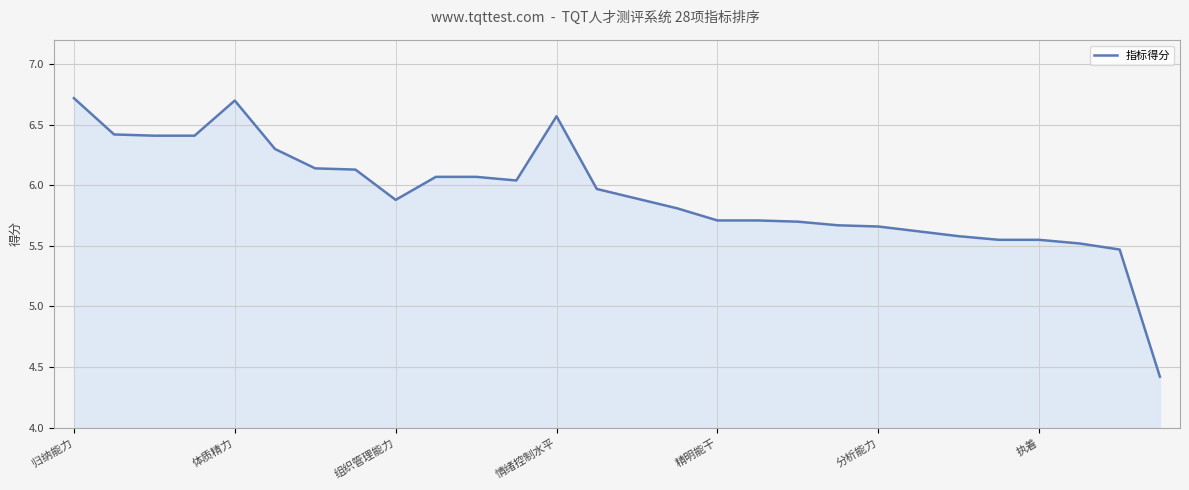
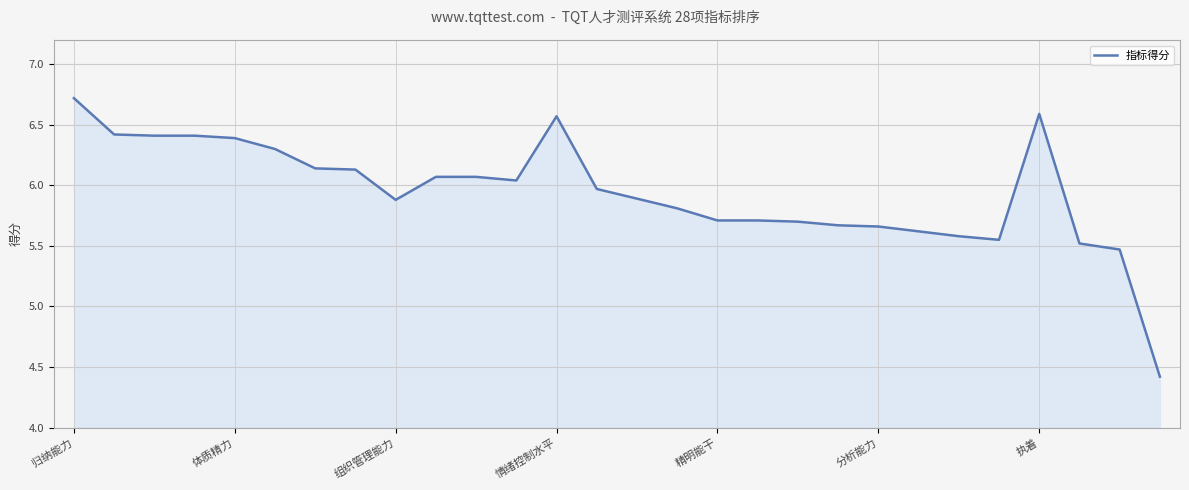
  {
    "归纳能力": 6.72,
-   "体质精力": 6.70,
+   "体质精力": 6.39,
    "组织管理能力": 5.88,
    "情绪控制水平": 6.57,
    "精明能干": 5.71,
    "分析能力": 5.66,
-   "执着": 5.55
+   "执着": 6.59
  }
